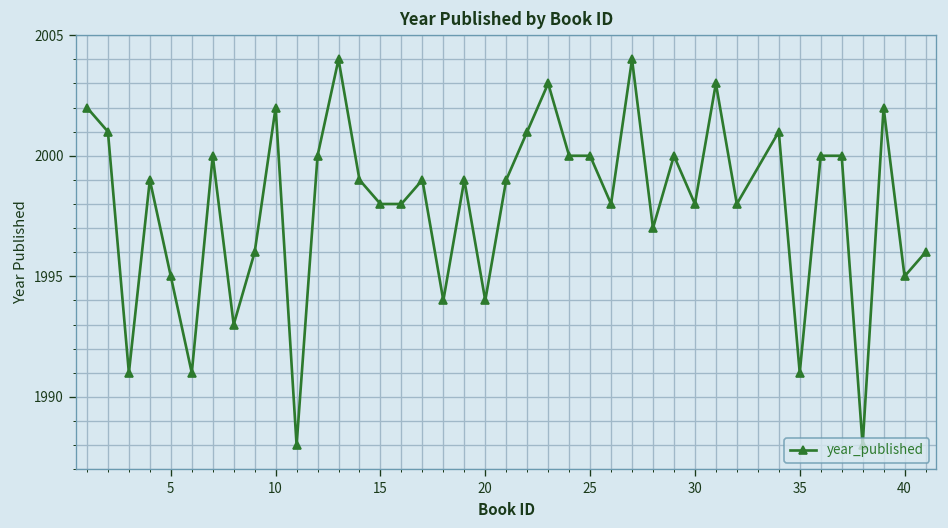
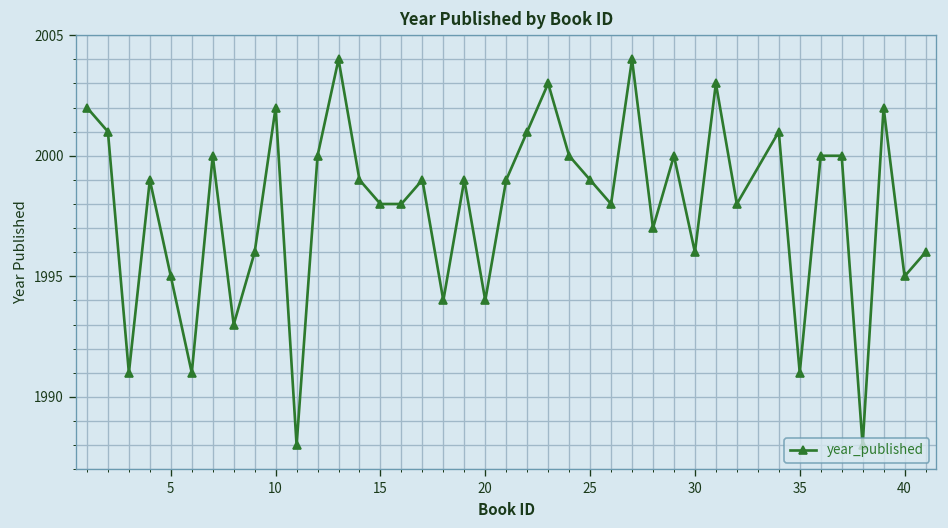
  {
    "5": 1995,
    "10": 2002,
    "15": 1998,
    "20": 1994,
-   "25": 2000,
-   "30": 1998,
+   "25": 1999,
+   "30": 1996,
    "35": 1991,
    "40": 1995
  }
